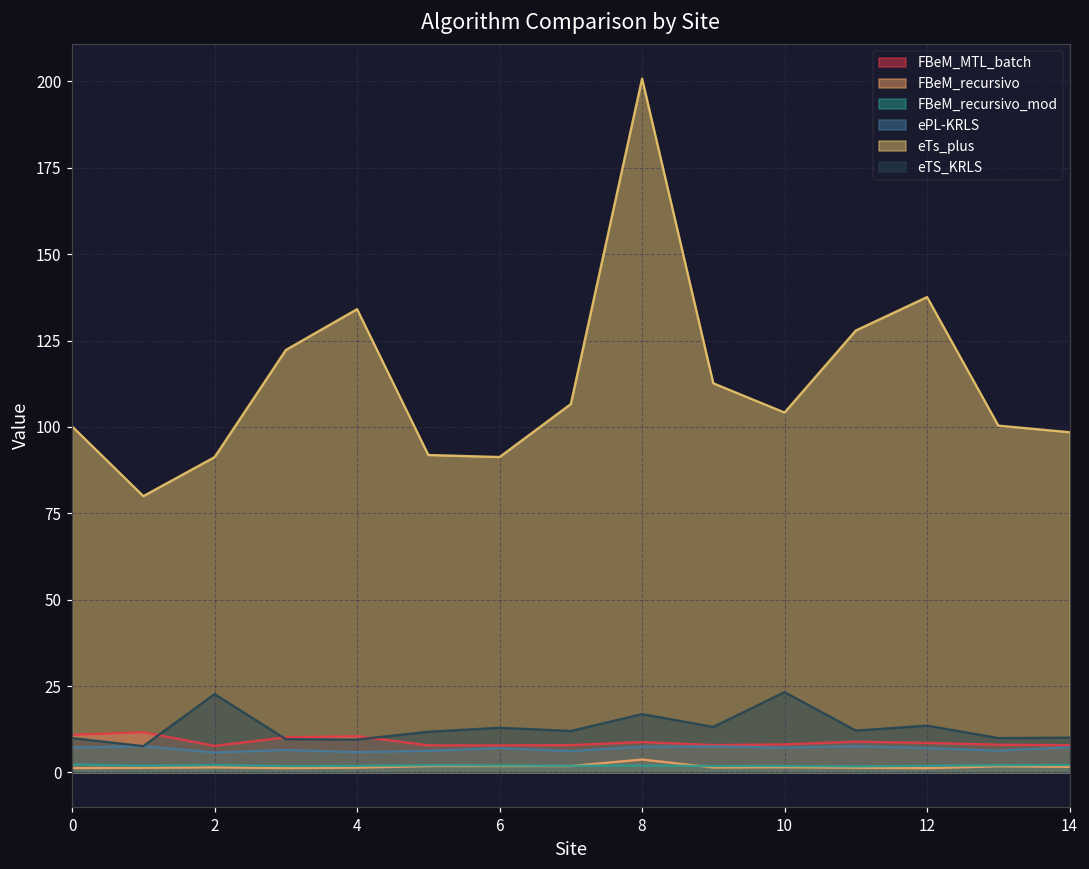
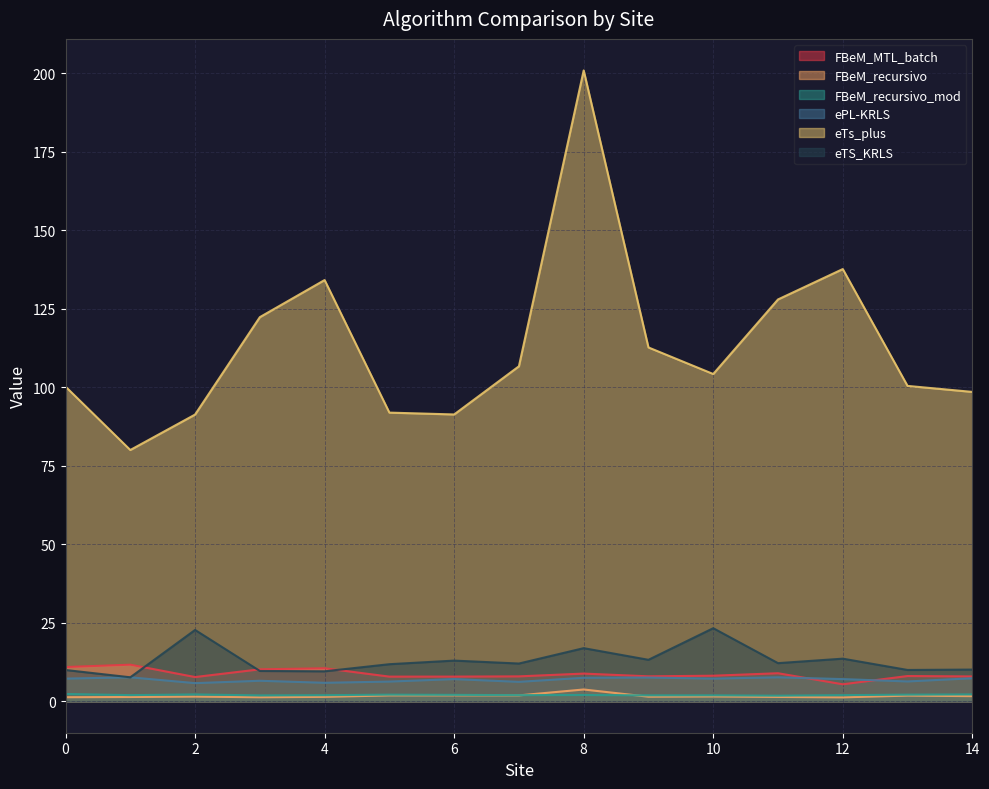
  {
    "FBeM_MTL_batch": {
      "0": 11,
      "2": 8,
      "4": 10,
      "8": 9,
      "10": 8,
-     "12": 9
+     "12": 5
    },
    "eTS_KRLS": {
      "0": 10,
      "2": 23,
      "4": 10,
      "6": 13,
      "8": 17,
      "10": 23,
      "12": 14,
      "14": 10
    }
  }
